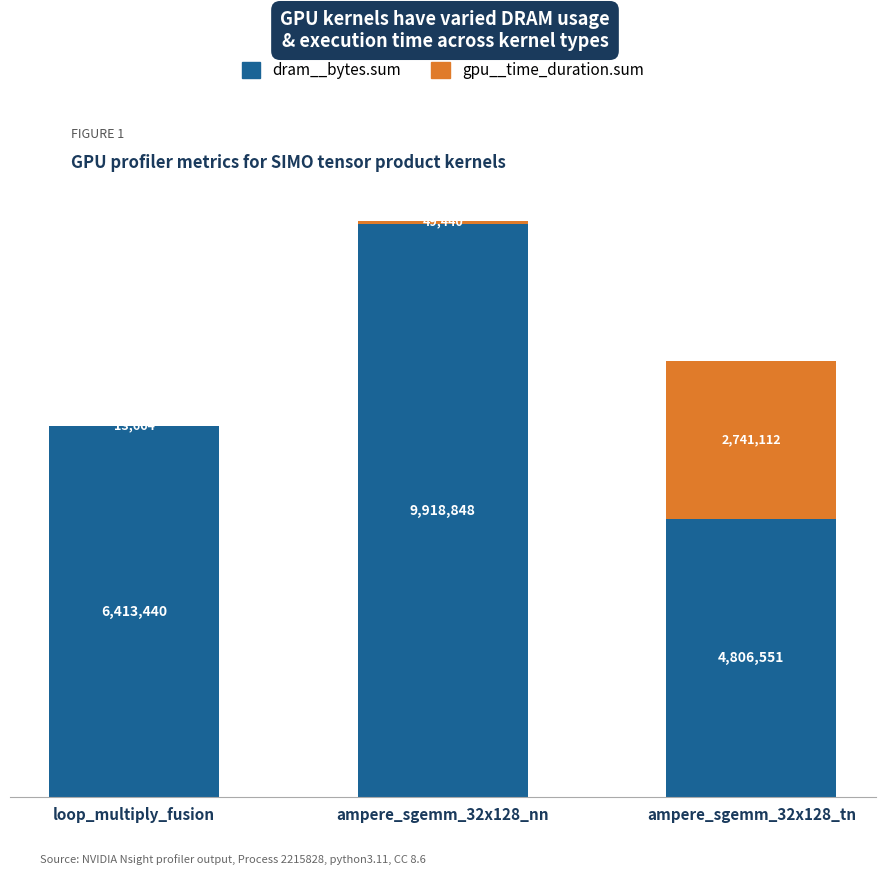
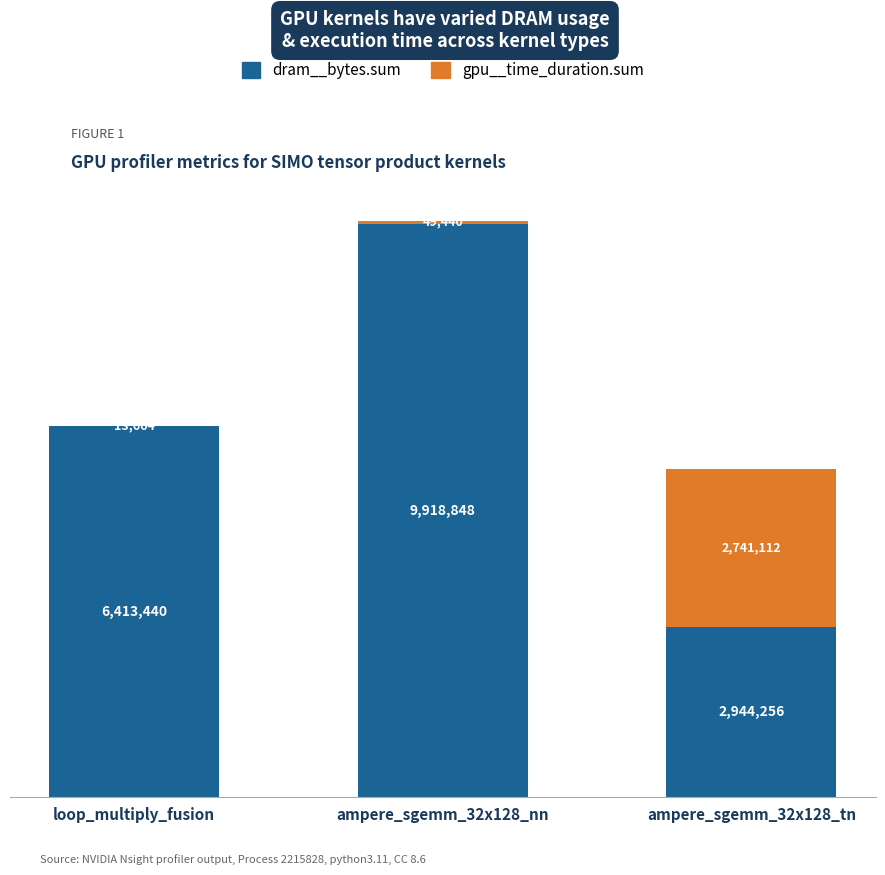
  {
    "dram__bytes.sum": {
      "loop_multiply_fusion": "6,413,440",
      "ampere_sgemm_32x128_nn": "9,918,848",
-     "ampere_sgemm_32x128_tn": "4,806,551"
+     "ampere_sgemm_32x128_tn": "2,944,256"
    },
    "gpu__time_duration.sum": {
      "ampere_sgemm_32x128_nn": "49,440",
      "ampere_sgemm_32x128_tn": "2,741,112"
    }
  }
